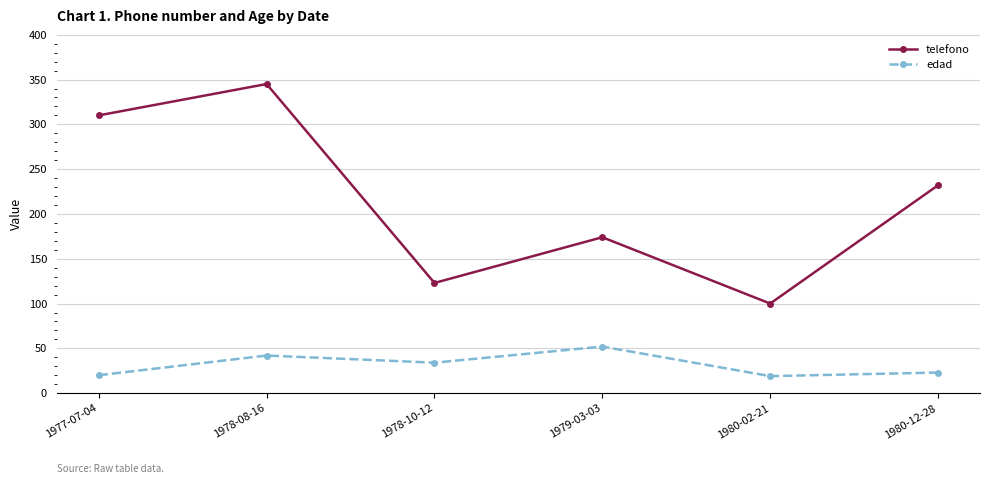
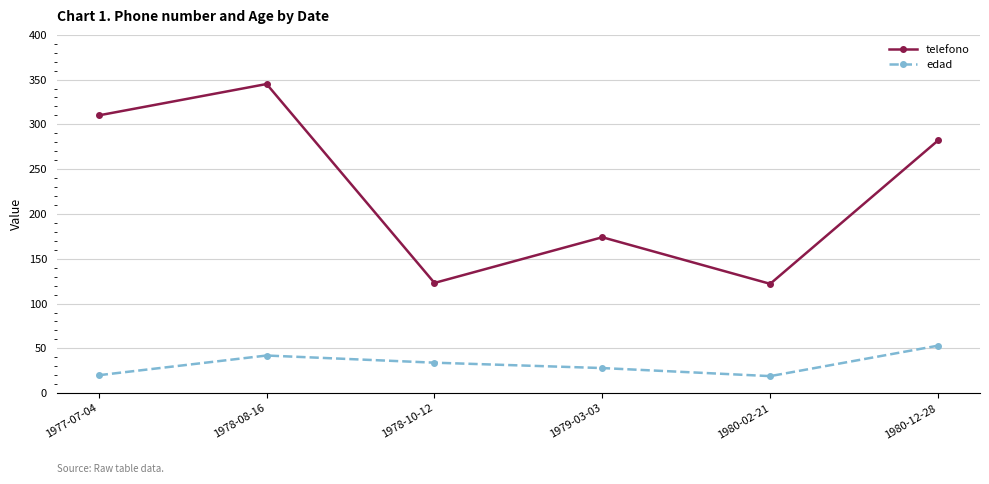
  {
    "telefono": {
      "1977-07-04": 310,
      "1978-08-16": 350,
      "1978-10-12": 120,
      "1979-03-03": 170,
-     "1980-02-21": 100,
-     "1980-12-28": 230
+     "1980-02-21": 120,
+     "1980-12-28": 280
    },
    "edad": {
      "1977-07-04": 20,
      "1978-08-16": 40,
      "1978-10-12": 30,
-     "1979-03-03": 50,
+     "1979-03-03": 30,
      "1980-02-21": 20,
-     "1980-12-28": 20
+     "1980-12-28": 50
    }
  }
